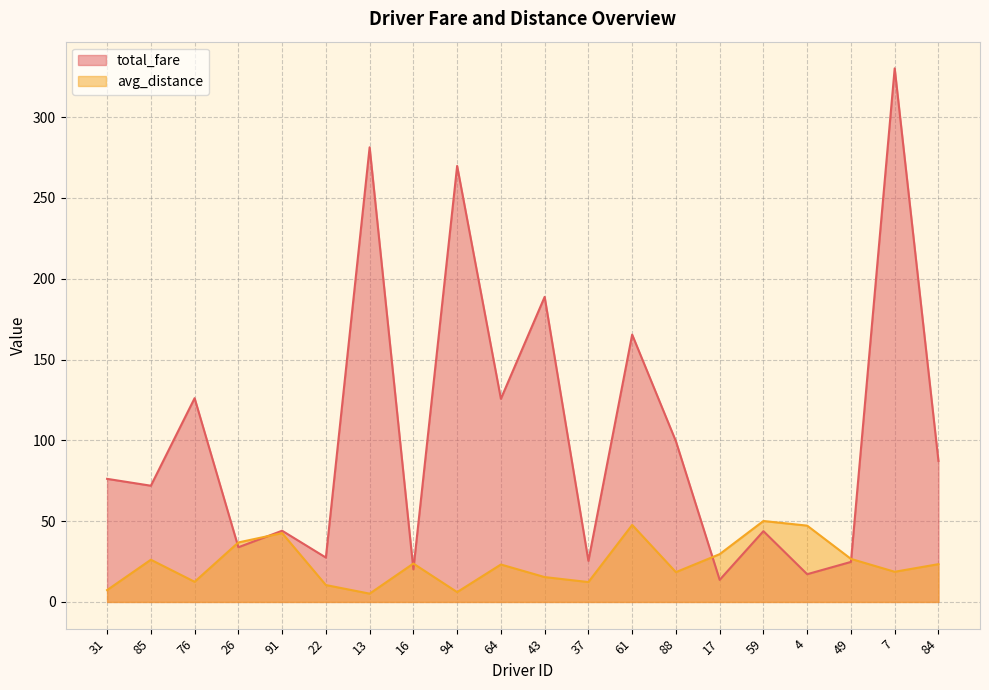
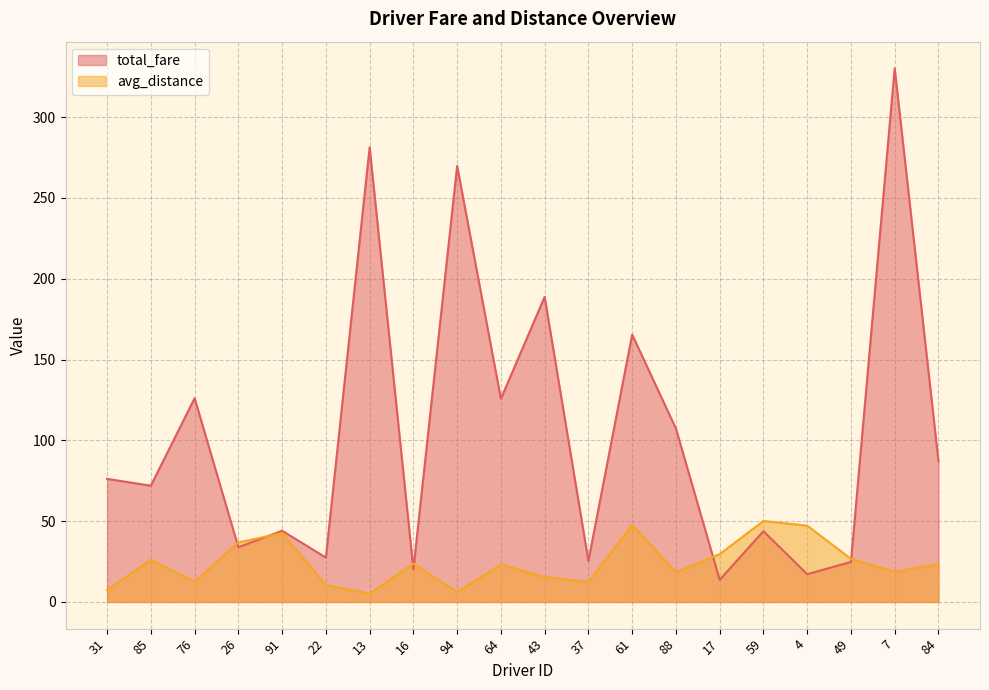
  {
    "total_fare": {
      "31": 76,
      "85": 72,
      "76": 126,
      "26": 34,
      "22": 27,
      "13": 281,
      "16": 20,
      "94": 270,
      "64": 126,
      "43": 189,
      "37": 25,
      "61": 165,
-     "88": 99,
+     "88": 107,
      "17": 14,
      "59": 44,
      "4": 17,
      "49": 25,
      "7": 330,
      "84": 87
    },
    "avg_distance": {
      "31": 7,
      "85": 26,
      "76": 12,
      "26": 37,
      "22": 10,
      "13": 5,
      "16": 24,
      "94": 6,
      "64": 23,
      "43": 15,
      "37": 12,
      "61": 48,
      "88": 18,
      "17": 30,
      "59": 50,
      "4": 47,
      "49": 27,
      "7": 19,
      "84": 23
    }
  }
